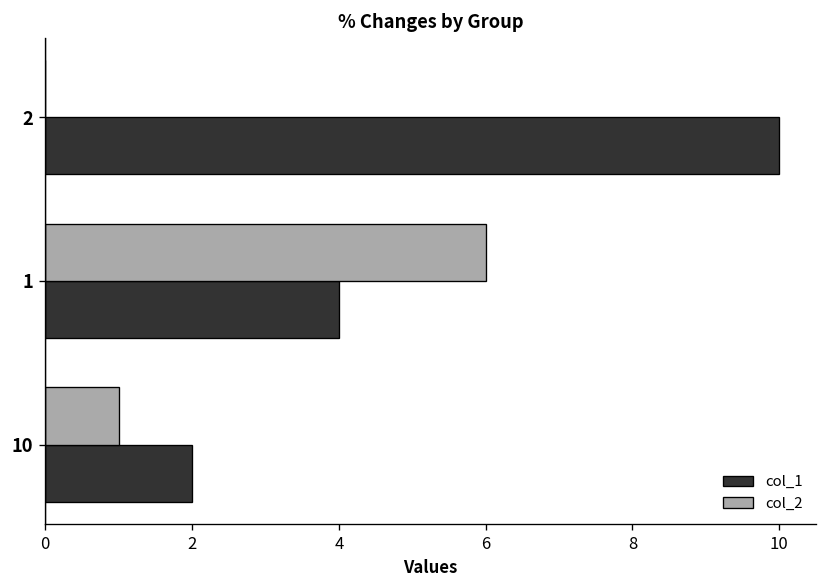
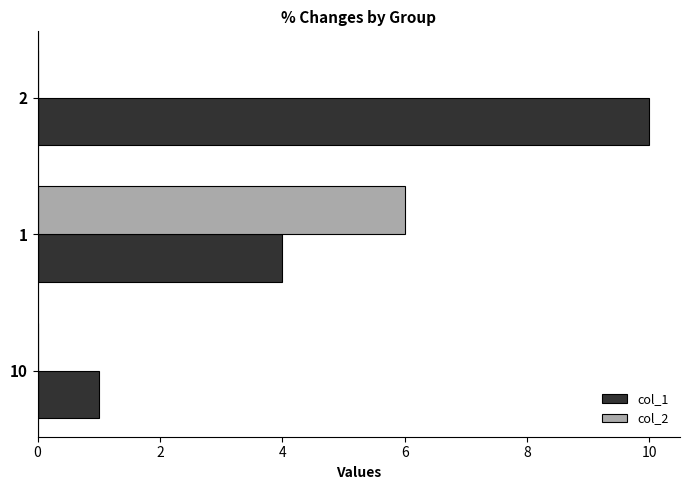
  {
    "col_1": {
      "2": 10,
      "1": 4,
-     "10": 2
+     "10": 1
    },
    "col_2": {
      "2": 0,
      "1": 6,
-     "10": 1
+     "10": 0
    }
  }
